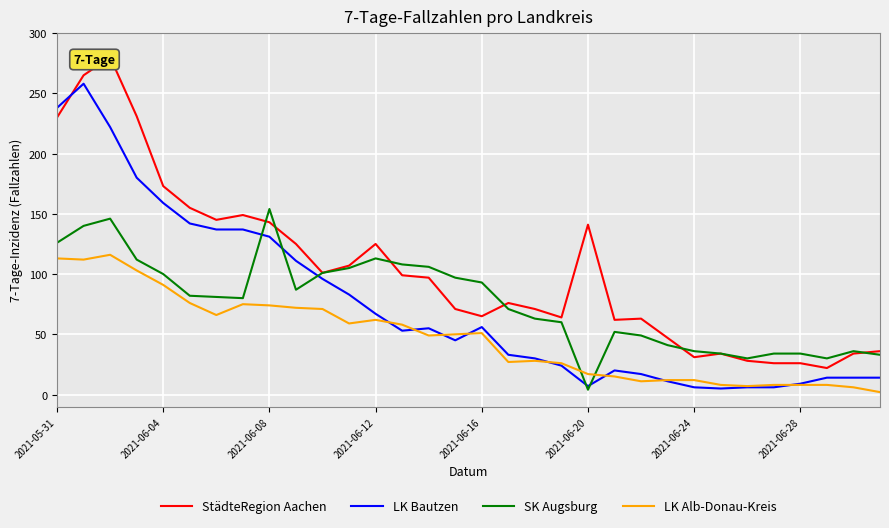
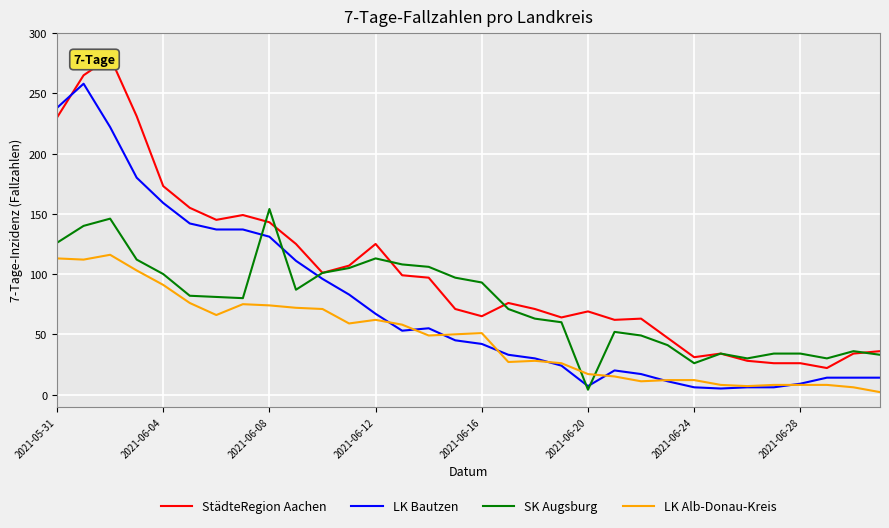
  {
    "StädteRegion Aachen": {
      "2021-05-31": 230,
      "2021-06-04": 173,
      "2021-06-08": 143,
      "2021-06-12": 125,
      "2021-06-16": 65,
-     "2021-06-20": 141,
+     "2021-06-20": 69,
      "2021-06-24": 31,
      "2021-06-28": 26
    },
    "LK Bautzen": {
      "2021-05-31": 238,
      "2021-06-04": 159,
      "2021-06-08": 131,
      "2021-06-12": 67,
-     "2021-06-16": 56,
+     "2021-06-16": 42,
      "2021-06-20": 7,
      "2021-06-24": 6
    },
    "SK Augsburg": {
      "2021-05-31": 126,
      "2021-06-04": 100,
      "2021-06-08": 154,
      "2021-06-12": 113,
      "2021-06-16": 93,
      "2021-06-20": 4,
-     "2021-06-24": 36,
+     "2021-06-24": 26,
      "2021-06-28": 34
    },
    "LK Alb-Donau-Kreis": {
      "2021-05-31": 113,
      "2021-06-04": 91,
      "2021-06-08": 74,
      "2021-06-12": 62,
      "2021-06-16": 51,
      "2021-06-20": 17,
      "2021-06-24": 12
    }
  }
